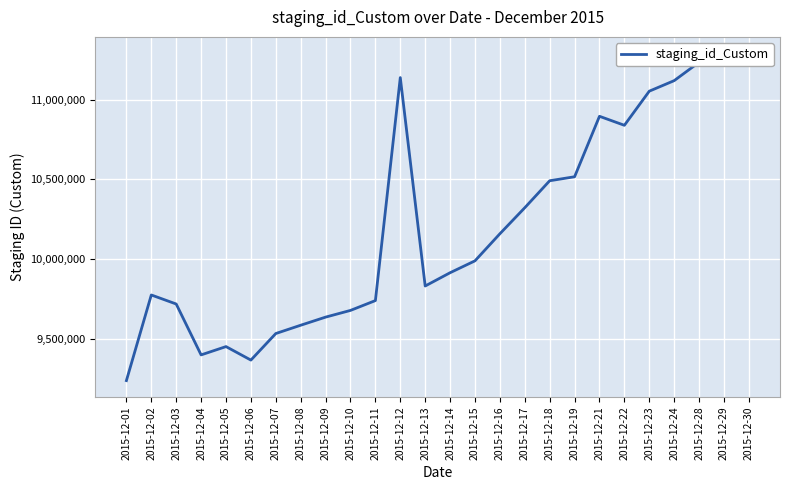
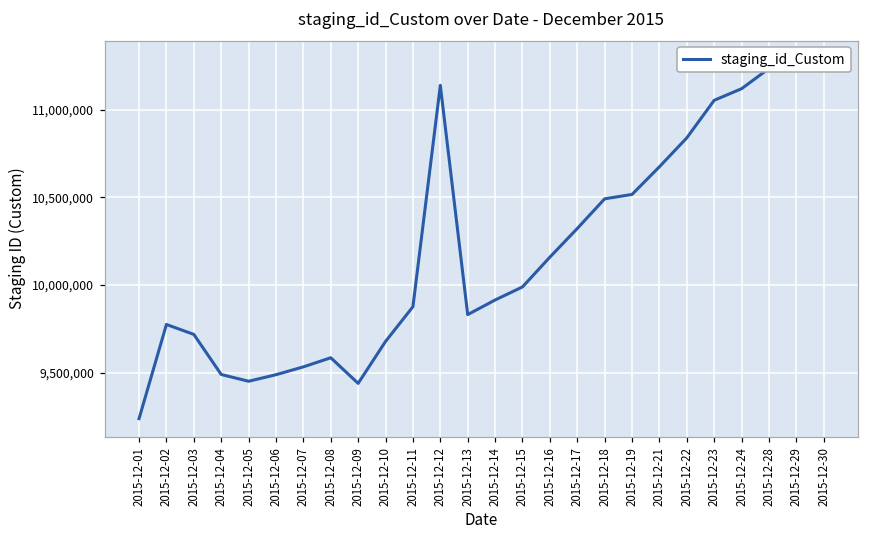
  {
    "2015-12-01": "9,240,000",
    "2015-12-02": "9,780,000",
    "2015-12-03": "9,720,000",
-   "2015-12-04": "9,400,000",
+   "2015-12-04": "9,490,000",
    "2015-12-05": "9,450,000",
-   "2015-12-06": "9,370,000",
+   "2015-12-06": "9,490,000",
    "2015-12-07": "9,530,000",
    "2015-12-08": "9,590,000",
-   "2015-12-09": "9,640,000",
+   "2015-12-09": "9,440,000",
    "2015-12-10": "9,680,000",
-   "2015-12-11": "9,740,000",
+   "2015-12-11": "9,880,000",
    "2015-12-12": "11,140,000",
    "2015-12-13": "9,830,000",
    "2015-12-14": "9,910,000",
    "2015-12-15": "9,990,000",
    "2015-12-16": "10,160,000",
    "2015-12-17": "10,320,000",
    "2015-12-18": "10,490,000",
    "2015-12-19": "10,520,000",
-   "2015-12-21": "10,900,000",
+   "2015-12-21": "10,670,000",
    "2015-12-22": "10,840,000",
    "2015-12-23": "11,050,000",
    "2015-12-24": "11,120,000"
  }
